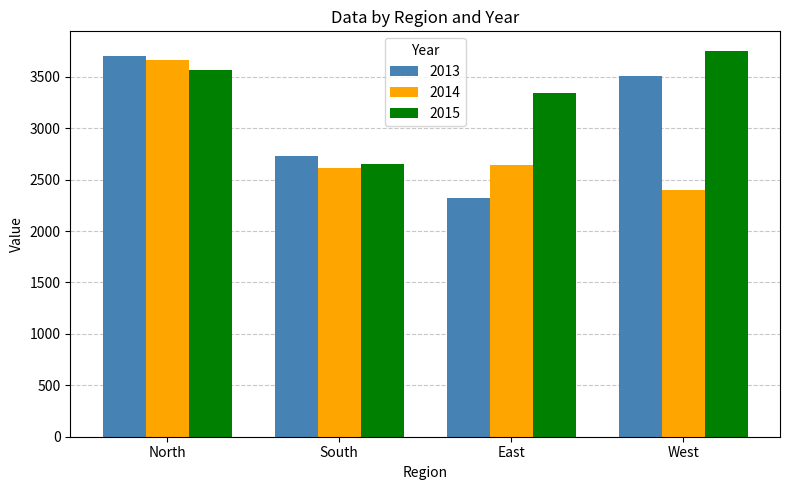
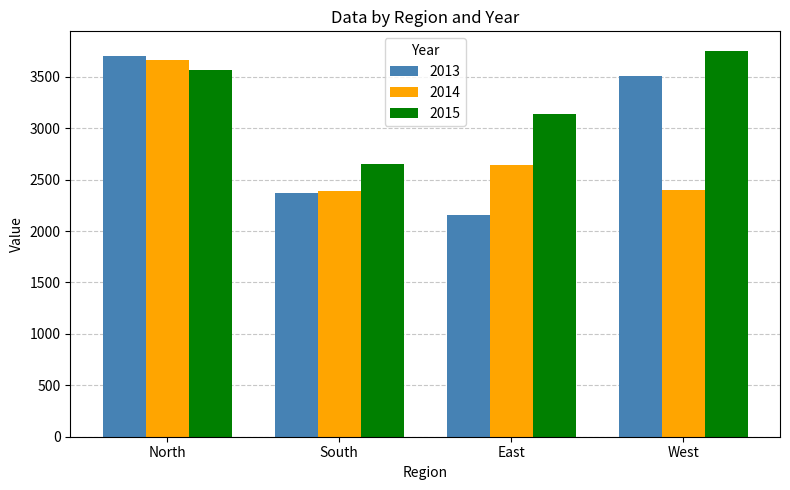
  {
    "2013": {
      "North": 3710,
-     "South": 2740,
-     "East": 2320,
+     "South": 2380,
+     "East": 2160,
      "West": 3510
    },
    "2014": {
      "North": 3660,
-     "South": 2620,
+     "South": 2390,
      "East": 2640,
      "West": 2400
    },
    "2015": {
      "North": 3570,
      "South": 2660,
-     "East": 3340,
+     "East": 3140,
      "West": 3760
    }
  }
